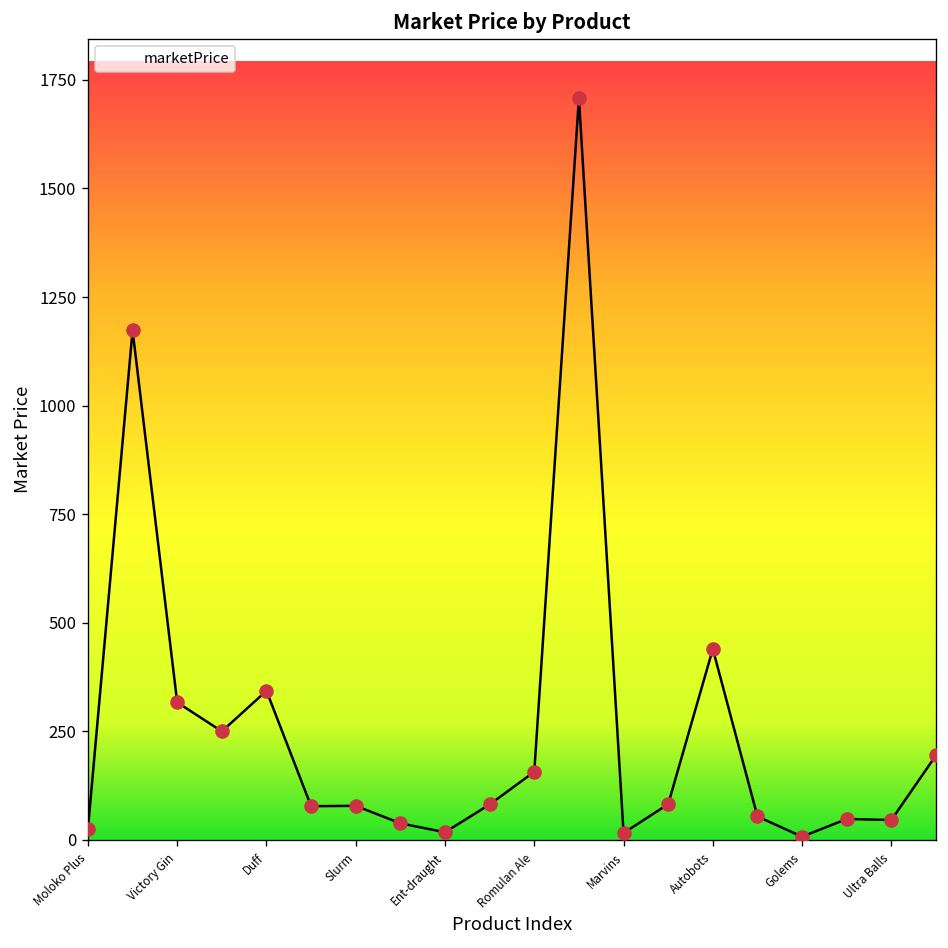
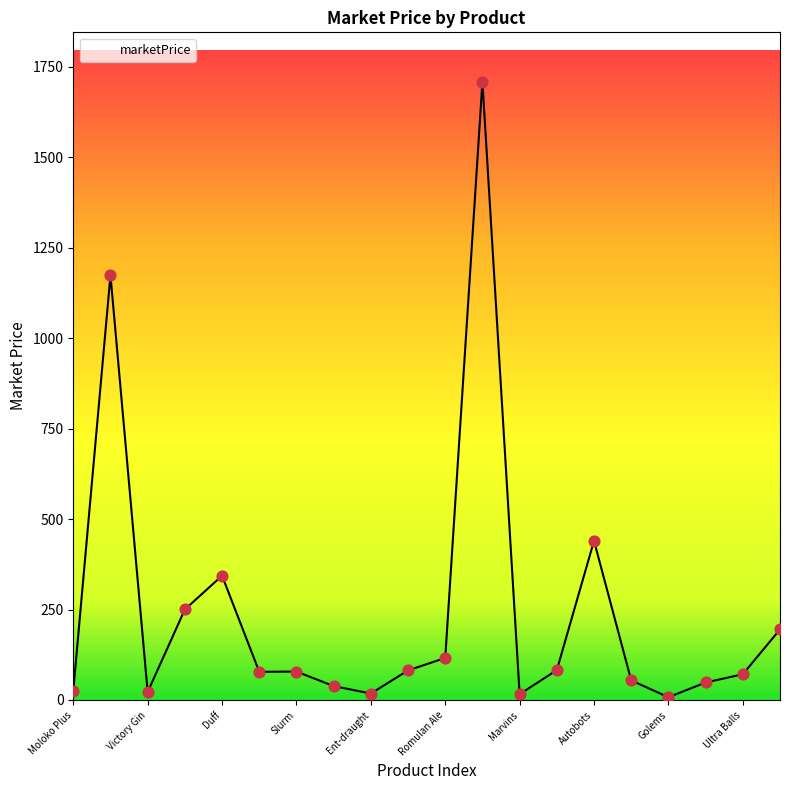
  {
    "Moloko Plus": 30,
-   "Victory Gin": 320,
+   "Victory Gin": 20,
    "Duff": 340,
    "Slurm": 80,
    "Ent-draught": 20,
-   "Romulan Ale": 160,
+   "Romulan Ale": 120,
    "Marvins": 20,
    "Autobots": 440,
    "Golems": 10,
-   "Ultra Balls": 50
+   "Ultra Balls": 70
  }
